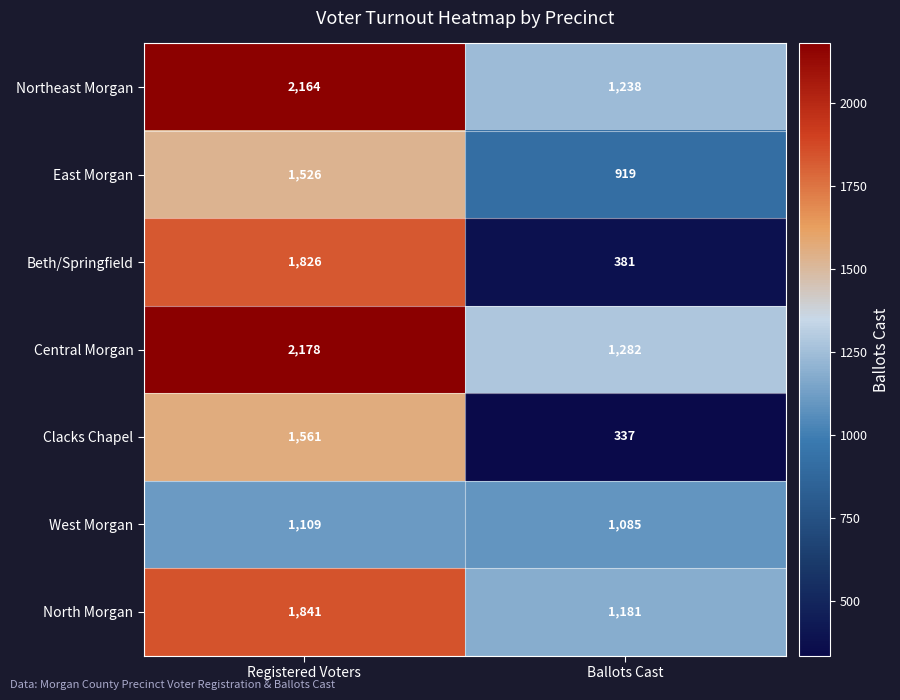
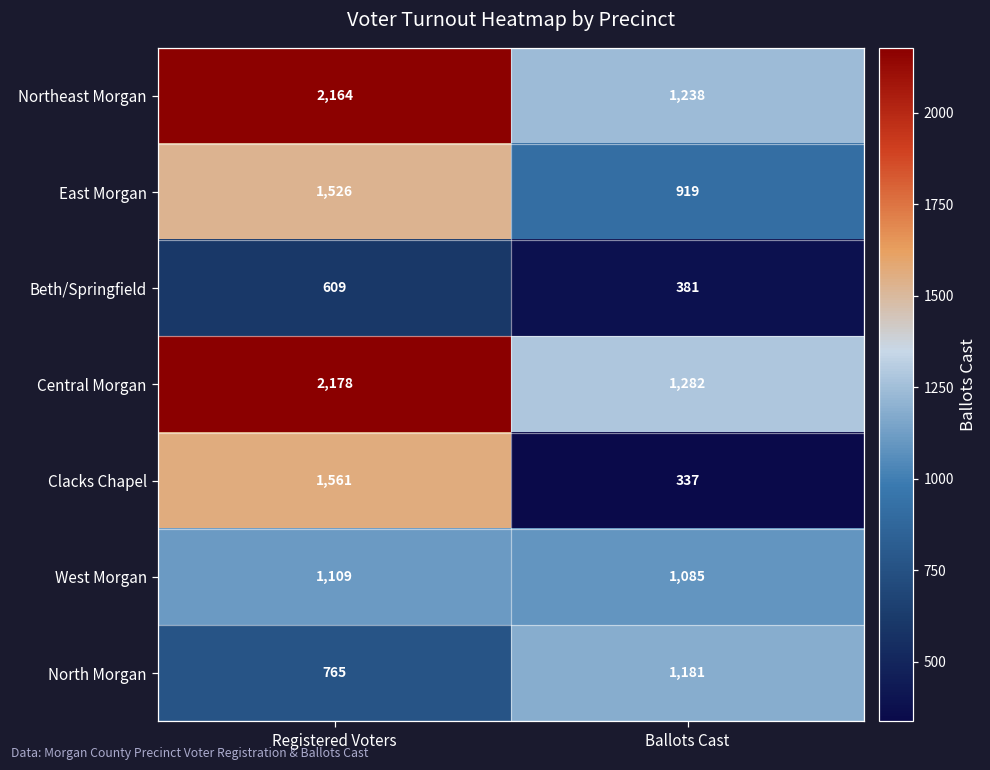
  {
    "Northeast Morgan": {
      "Registered Voters": "2,164",
      "Ballots Cast": "1,238"
    },
    "East Morgan": {
      "Registered Voters": "1,526",
      "Ballots Cast": "919"
    },
    "Beth/Springfield": {
-     "Registered Voters": "1,826",
+     "Registered Voters": "609",
      "Ballots Cast": "381"
    },
    "Central Morgan": {
      "Registered Voters": "2,178",
      "Ballots Cast": "1,282"
    },
    "Clacks Chapel": {
      "Registered Voters": "1,561",
      "Ballots Cast": "337"
    },
    "West Morgan": {
      "Registered Voters": "1,109",
      "Ballots Cast": "1,085"
    },
    "North Morgan": {
-     "Registered Voters": "1,841",
+     "Registered Voters": "765",
      "Ballots Cast": "1,181"
    }
  }
